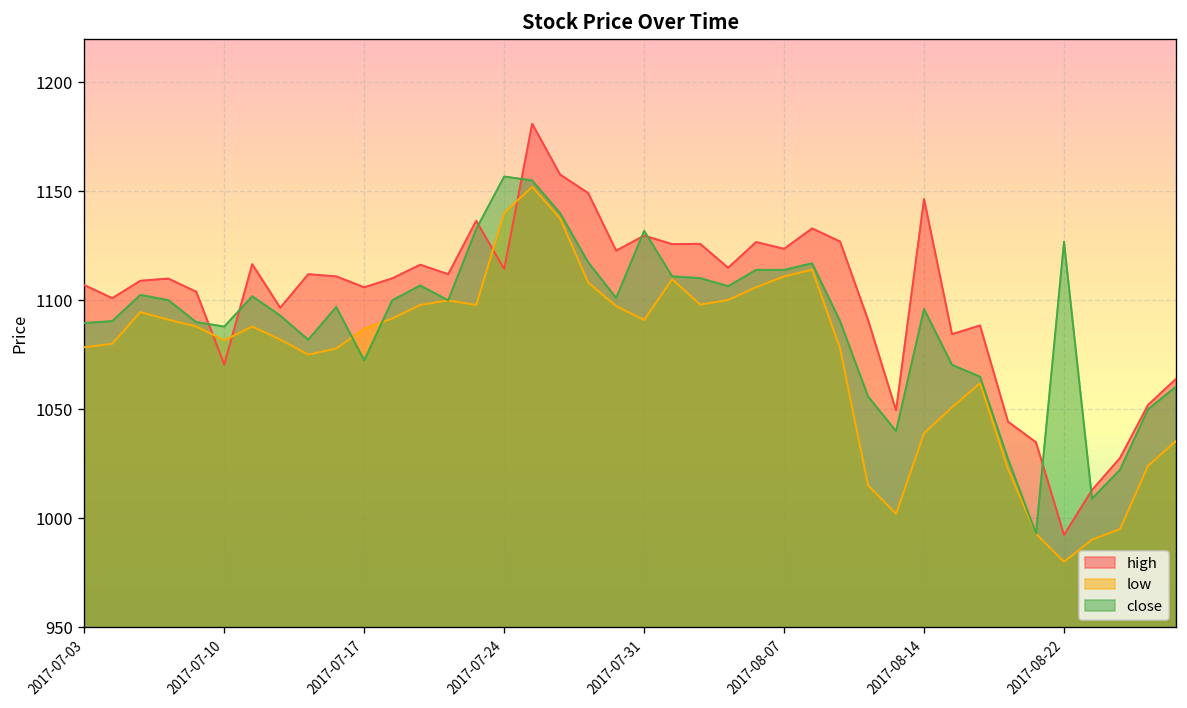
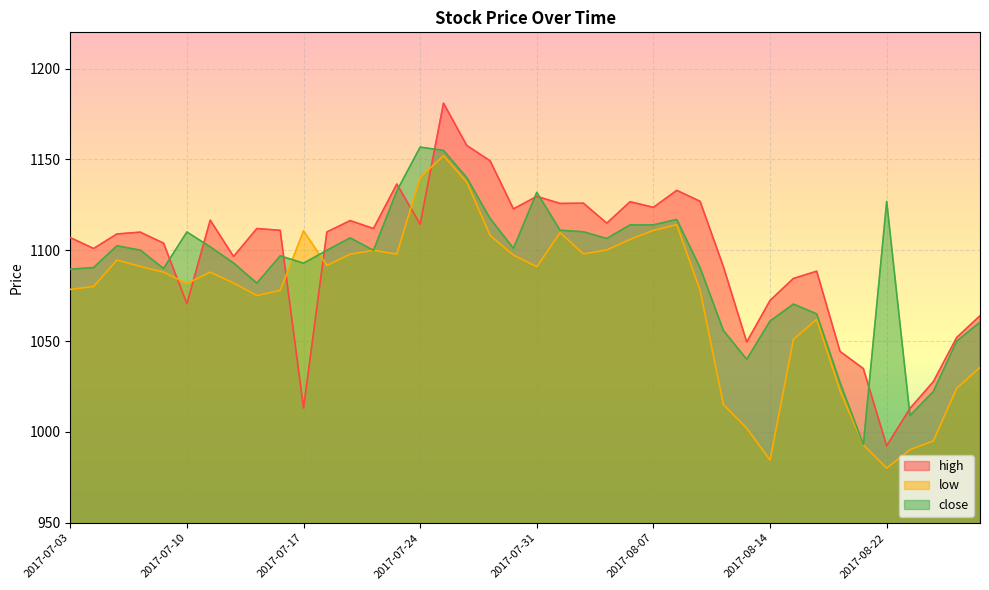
  {
    "high": {
      "2017-07-03": 1107,
      "2017-07-10": 1071,
-     "2017-07-17": 1106,
+     "2017-07-17": 1013,
      "2017-07-24": 1114,
      "2017-07-31": 1130,
      "2017-08-07": 1124,
-     "2017-08-14": 1147,
+     "2017-08-14": 1072,
      "2017-08-22": 992
    },
    "low": {
      "2017-07-03": 1079,
      "2017-07-10": 1082,
-     "2017-07-17": 1087,
+     "2017-07-17": 1111,
      "2017-07-24": 1140,
      "2017-07-31": 1091,
      "2017-08-07": 1111,
-     "2017-08-14": 1039,
+     "2017-08-14": 985,
      "2017-08-22": 980
    },
    "close": {
      "2017-07-03": 1090,
-     "2017-07-10": 1088,
-     "2017-07-17": 1073,
+     "2017-07-10": 1110,
+     "2017-07-17": 1093,
      "2017-07-24": 1157,
      "2017-07-31": 1132,
      "2017-08-07": 1114,
-     "2017-08-14": 1096,
+     "2017-08-14": 1061,
      "2017-08-22": 1127
    }
  }
